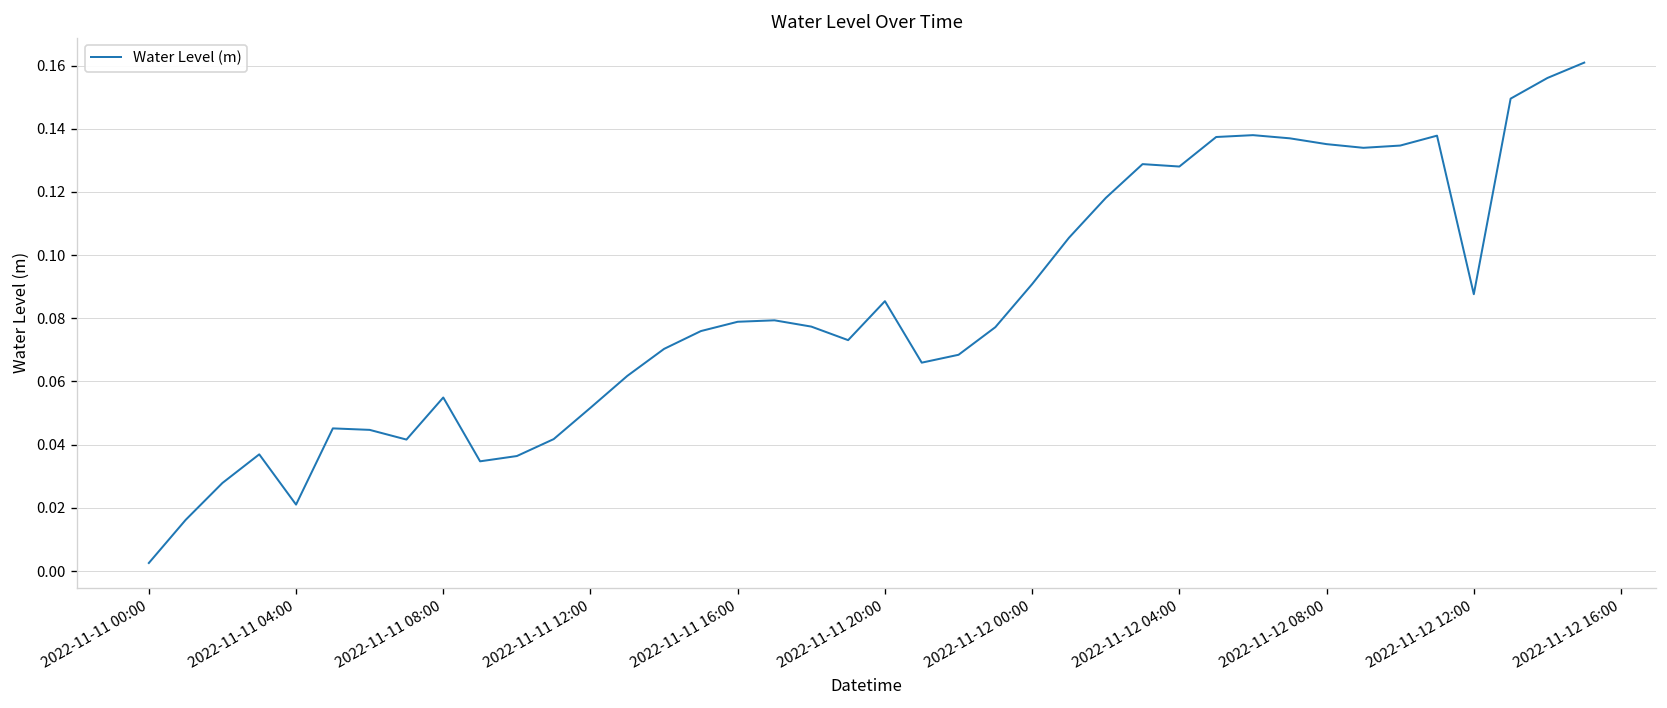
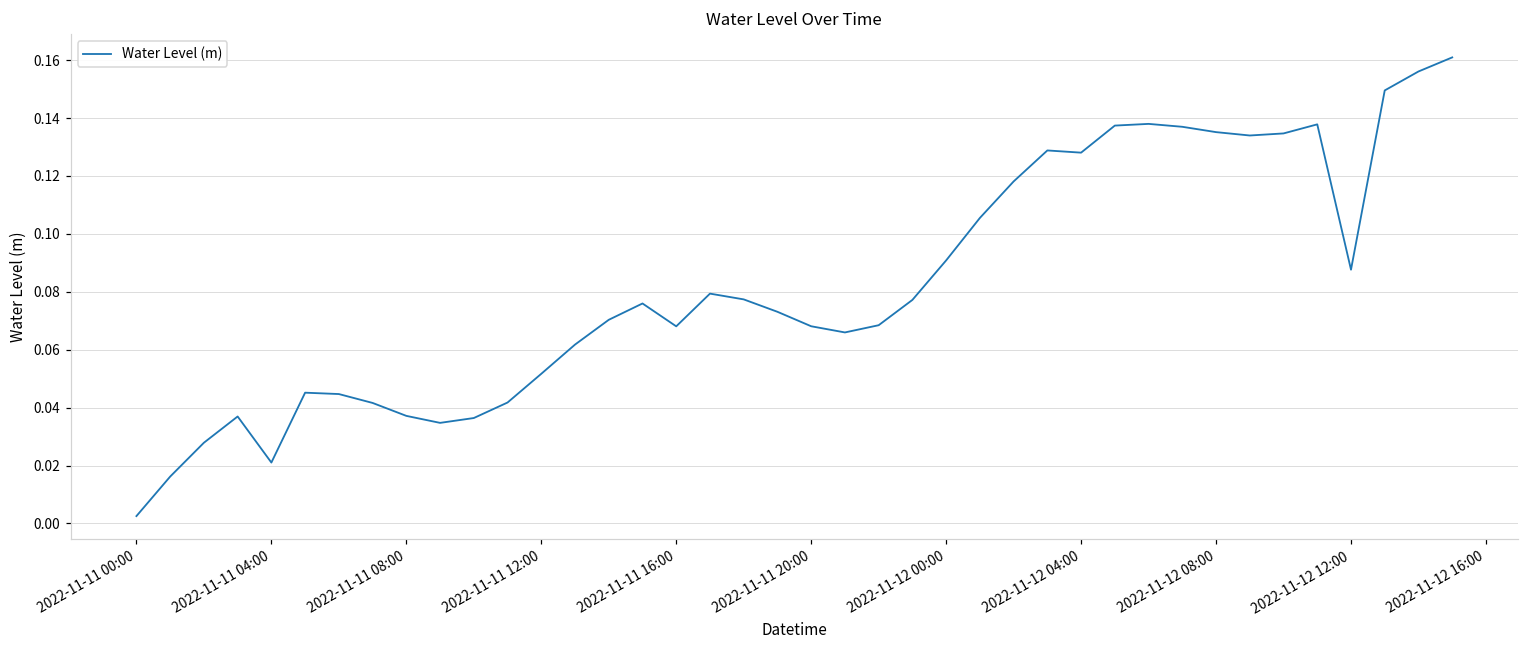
  {
    "2022-11-11 00:00": 0.003,
    "2022-11-11 04:00": 0.021,
-   "2022-11-11 08:00": 0.055,
+   "2022-11-11 08:00": 0.037,
    "2022-11-11 12:00": 0.052,
-   "2022-11-11 16:00": 0.079,
-   "2022-11-11 20:00": 0.085,
+   "2022-11-11 16:00": 0.068,
+   "2022-11-11 20:00": 0.068,
    "2022-11-12 00:00": 0.091,
    "2022-11-12 04:00": 0.128,
    "2022-11-12 08:00": 0.135,
    "2022-11-12 12:00": 0.088
  }
